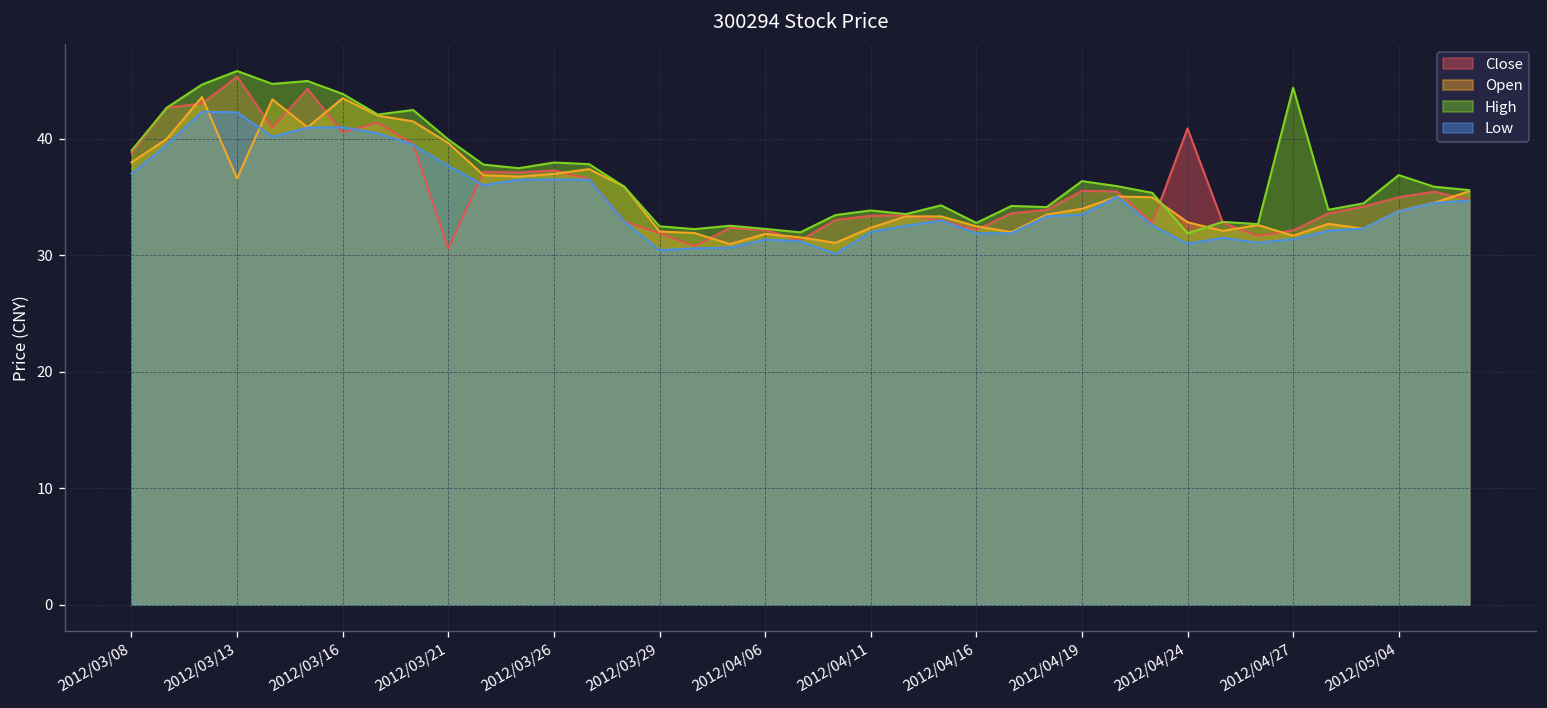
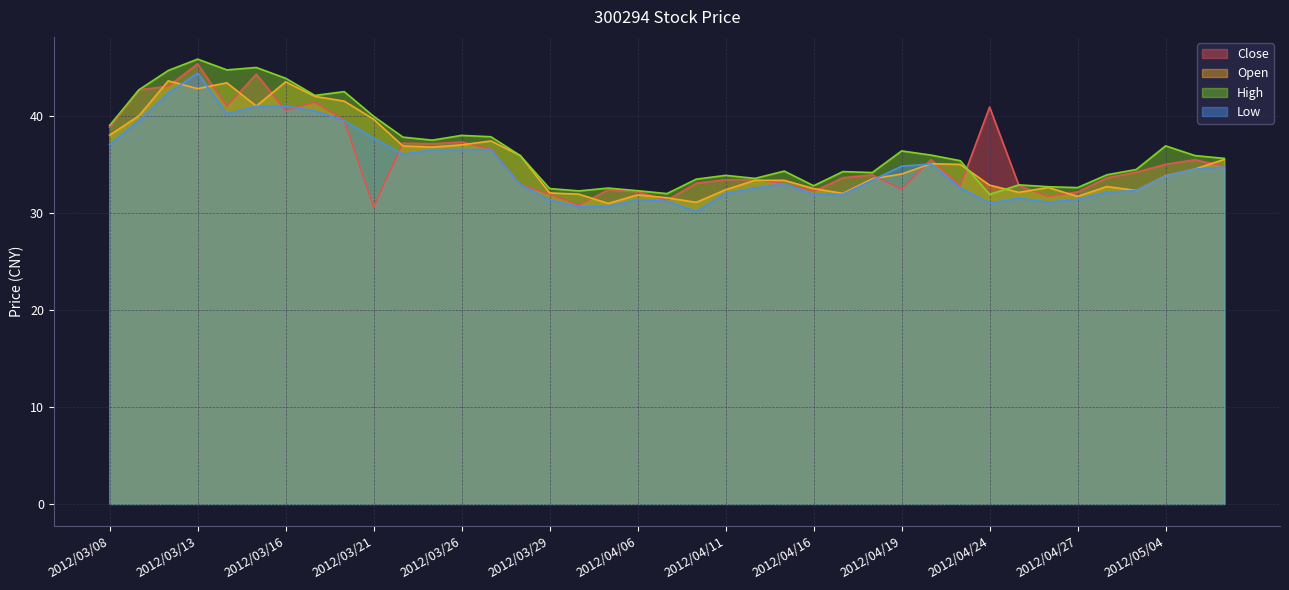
  {
    "Close": {
      "2012/03/13": 45,
      "2012/03/16": 41,
      "2012/03/21": 31,
      "2012/03/26": 37,
      "2012/04/11": 33,
      "2012/04/16": 32,
-     "2012/04/19": 36,
+     "2012/04/19": 32,
      "2012/04/24": 41,
      "2012/04/27": 32,
      "2012/05/04": 35
    },
    "Open": {
      "2012/03/08": 38,
-     "2012/03/13": 37,
+     "2012/03/13": 43,
      "2012/03/16": 44,
      "2012/03/21": 40,
      "2012/03/26": 37,
      "2012/04/06": 32,
      "2012/04/11": 32,
      "2012/04/16": 33,
      "2012/04/19": 34,
      "2012/04/24": 33,
      "2012/04/27": 32
    },
    "High": {
      "2012/03/13": 46,
      "2012/03/16": 44,
      "2012/03/21": 40,
      "2012/03/26": 38,
      "2012/03/29": 33,
      "2012/04/11": 34,
      "2012/04/16": 33,
      "2012/04/19": 36,
      "2012/04/24": 32,
-     "2012/04/27": 44,
+     "2012/04/27": 33,
      "2012/05/04": 37
    },
    "Low": {
      "2012/03/08": 37,
-     "2012/03/13": 42,
+     "2012/03/13": 44,
      "2012/03/16": 41,
      "2012/03/21": 38,
      "2012/03/26": 37,
-     "2012/03/29": 30,
+     "2012/03/29": 31,
      "2012/04/06": 31,
      "2012/04/11": 32,
      "2012/04/16": 32,
-     "2012/04/19": 34,
+     "2012/04/19": 35,
      "2012/04/24": 31,
      "2012/04/27": 31
    }
  }
